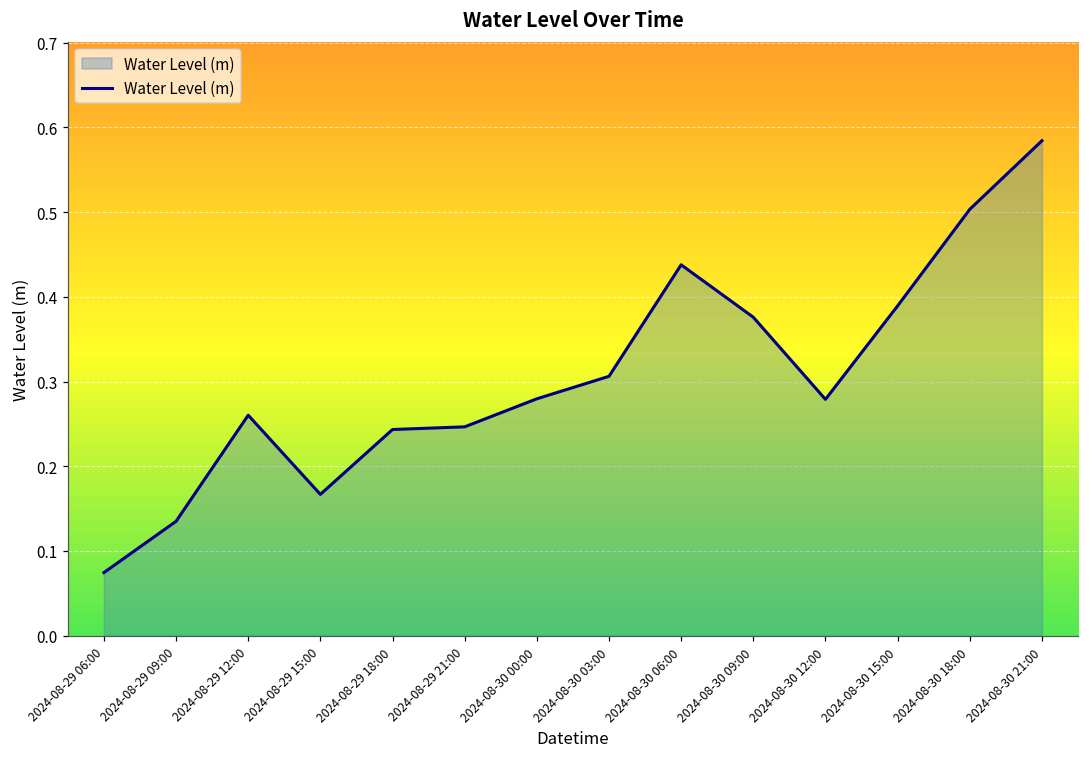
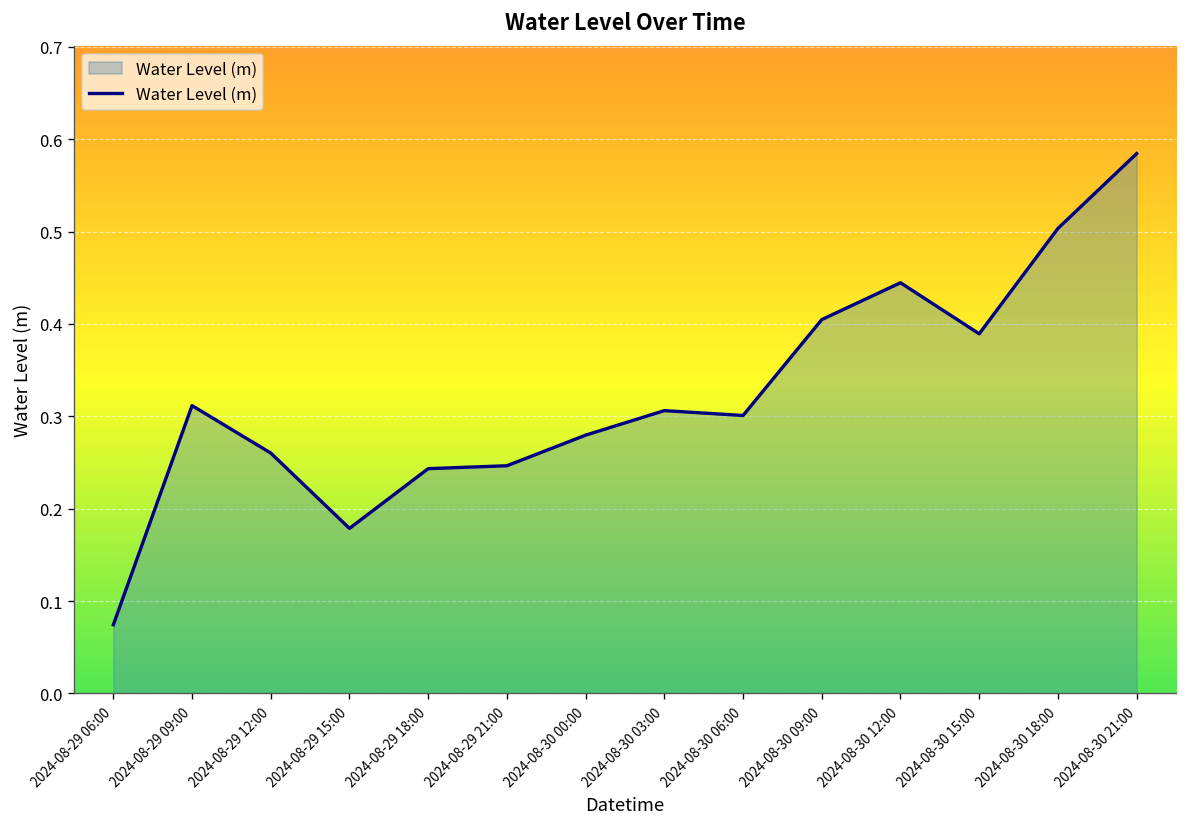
  {
    "2024-08-29 06:00": 0.07,
-   "2024-08-29 09:00": 0.13,
+   "2024-08-29 09:00": 0.31,
    "2024-08-29 12:00": 0.26,
-   "2024-08-29 15:00": 0.17,
+   "2024-08-29 15:00": 0.18,
    "2024-08-29 18:00": 0.24,
    "2024-08-29 21:00": 0.25,
    "2024-08-30 00:00": 0.28,
    "2024-08-30 03:00": 0.31,
-   "2024-08-30 06:00": 0.44,
-   "2024-08-30 09:00": 0.38,
-   "2024-08-30 12:00": 0.28,
+   "2024-08-30 06:00": 0.30,
+   "2024-08-30 09:00": 0.40,
+   "2024-08-30 12:00": 0.44,
    "2024-08-30 15:00": 0.39,
    "2024-08-30 18:00": 0.50,
    "2024-08-30 21:00": 0.58
  }
